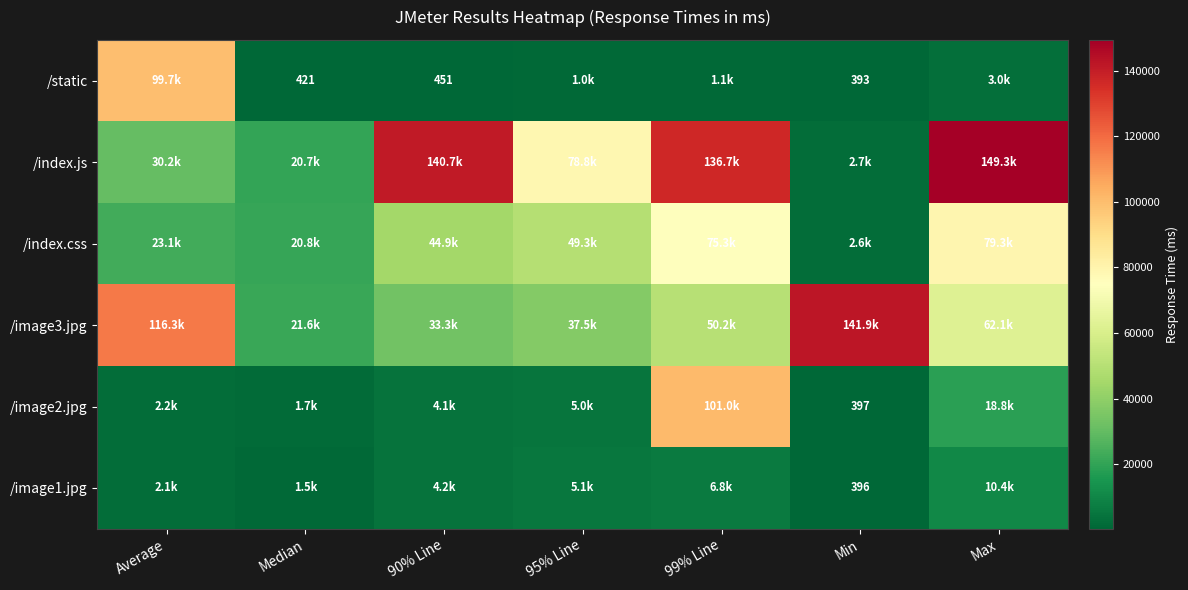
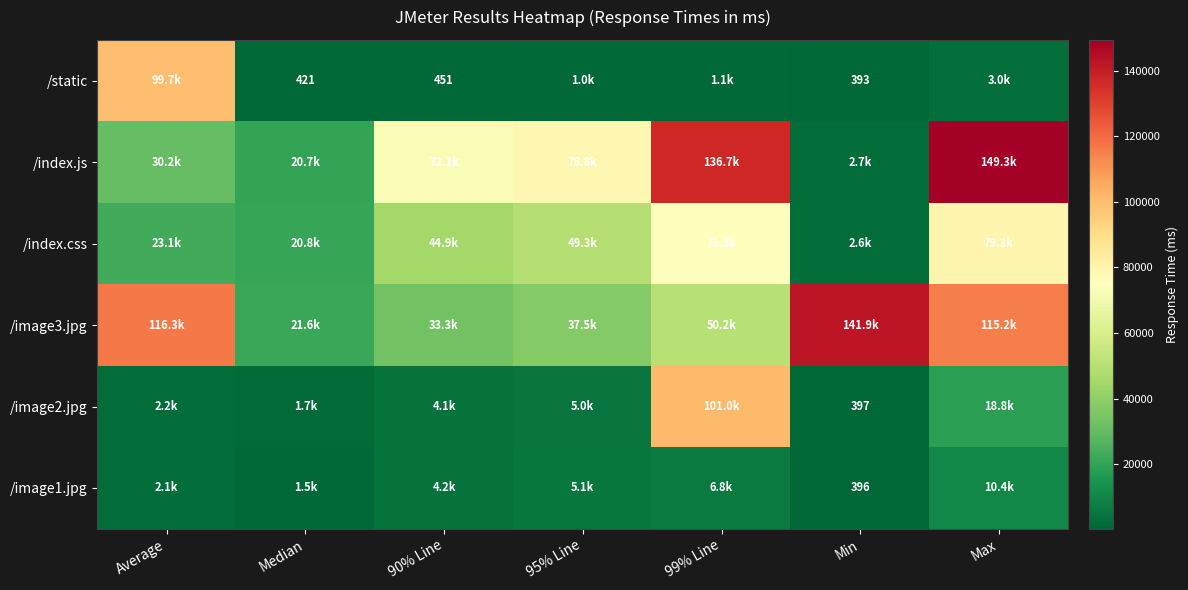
  {
    "/static": {
      "Average": "99.7k",
      "Median": "421",
      "90% Line": "451",
      "95% Line": "1.0k",
      "99% Line": "1.1k",
      "Min": "393",
      "Max": "3.0k"
    },
    "/index.js": {
      "Average": "30.2k",
      "Median": "20.7k",
-     "90% Line": "140.7k",
+     "90% Line": "72.1k",
      "95% Line": "78.8k",
      "99% Line": "136.7k",
      "Min": "2.7k",
      "Max": "149.3k"
    },
    "/index.css": {
      "Average": "23.1k",
      "Median": "20.8k",
      "90% Line": "44.9k",
      "95% Line": "49.3k",
      "99% Line": "75.3k",
      "Min": "2.6k",
      "Max": "79.3k"
    },
    "/image3.jpg": {
      "Average": "116.3k",
      "Median": "21.6k",
      "90% Line": "33.3k",
      "95% Line": "37.5k",
      "99% Line": "50.2k",
      "Min": "141.9k",
-     "Max": "62.1k"
+     "Max": "115.2k"
    },
    "/image2.jpg": {
      "Average": "2.2k",
      "Median": "1.7k",
      "90% Line": "4.1k",
      "95% Line": "5.0k",
      "99% Line": "101.0k",
      "Min": "397",
      "Max": "18.8k"
    },
    "/image1.jpg": {
      "Average": "2.1k",
      "Median": "1.5k",
      "90% Line": "4.2k",
      "95% Line": "5.1k",
      "99% Line": "6.8k",
      "Min": "396",
      "Max": "10.4k"
    }
  }
